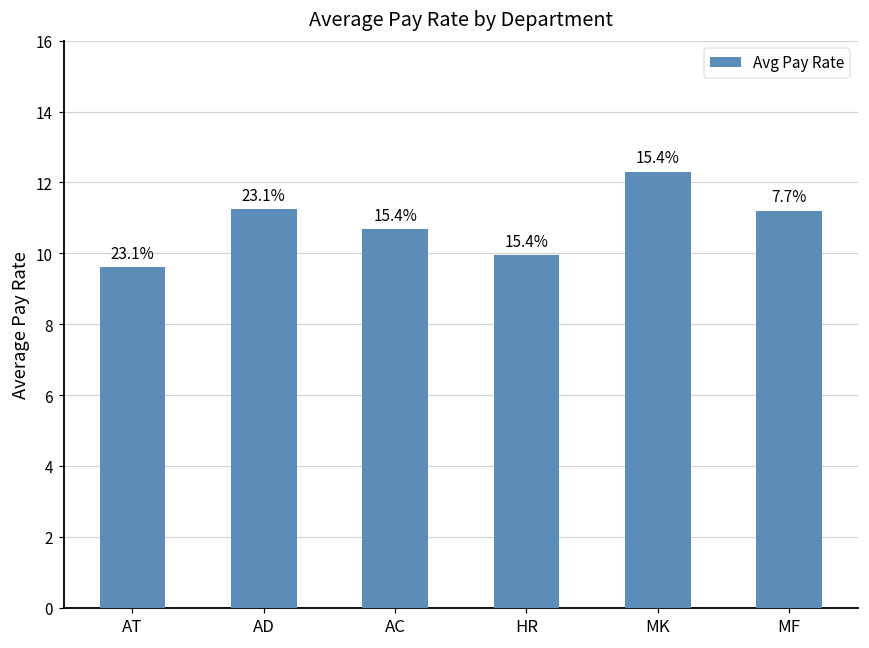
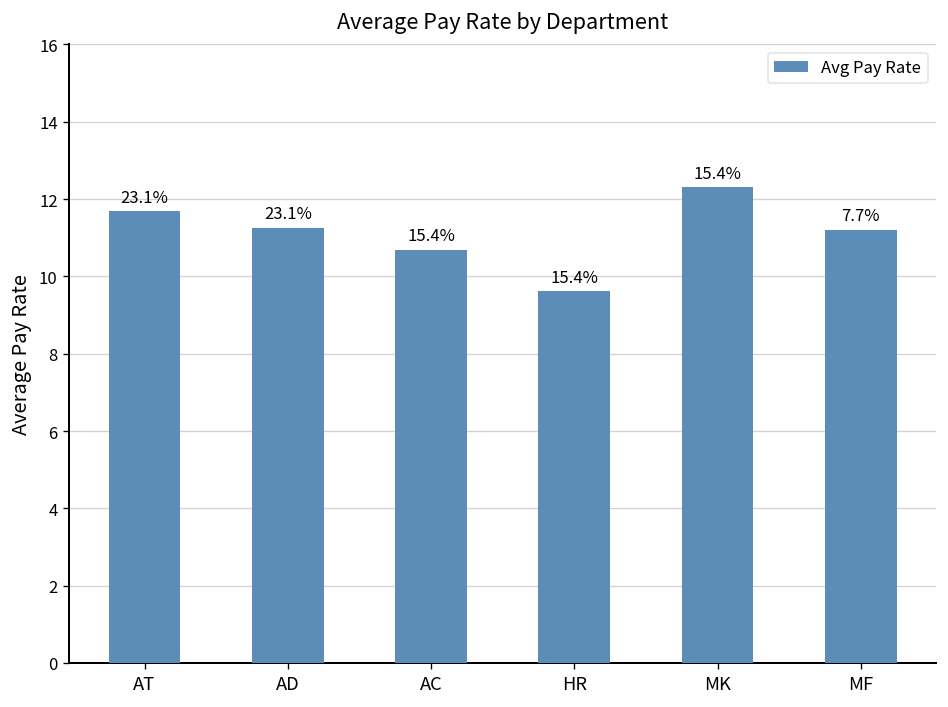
  {
-   "AT": 9.6,
-   "HR": 10.0
+   "AT": 11.7,
+   "HR": 9.6
  }
